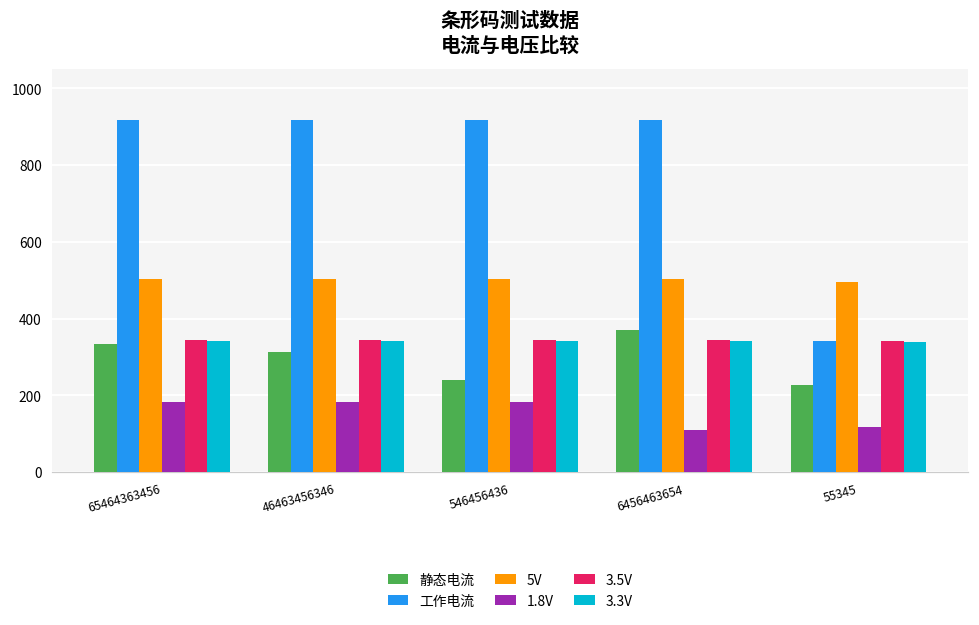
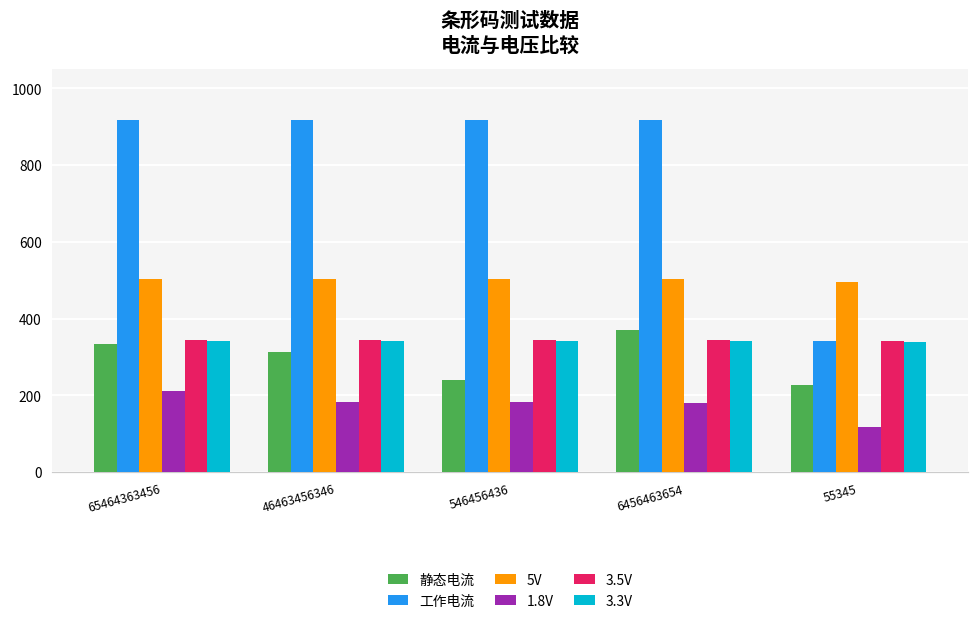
  {
    "静态电流": {
      "65464363456": 340,
      "46463456346": 310,
      "546456436": 240,
      "6456463654": 370,
      "55345": 230
    },
    "5V": {
      "65464363456": 500,
      "46463456346": 500,
      "546456436": 500,
      "6456463654": 500,
      "55345": 500
    },
    "1.8V": {
-     "65464363456": 180,
+     "65464363456": 210,
      "46463456346": 180,
      "546456436": 180,
-     "6456463654": 110,
+     "6456463654": 180,
      "55345": 120
    },
    "3.5V": {
      "65464363456": 340,
      "46463456346": 340,
      "546456436": 340,
      "6456463654": 340,
      "55345": 340
    }
  }
